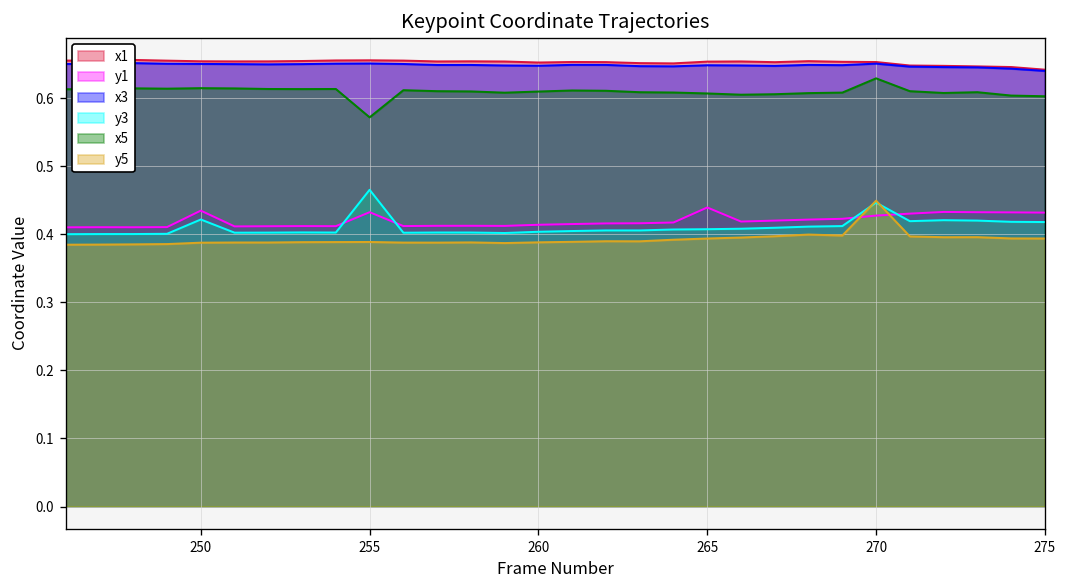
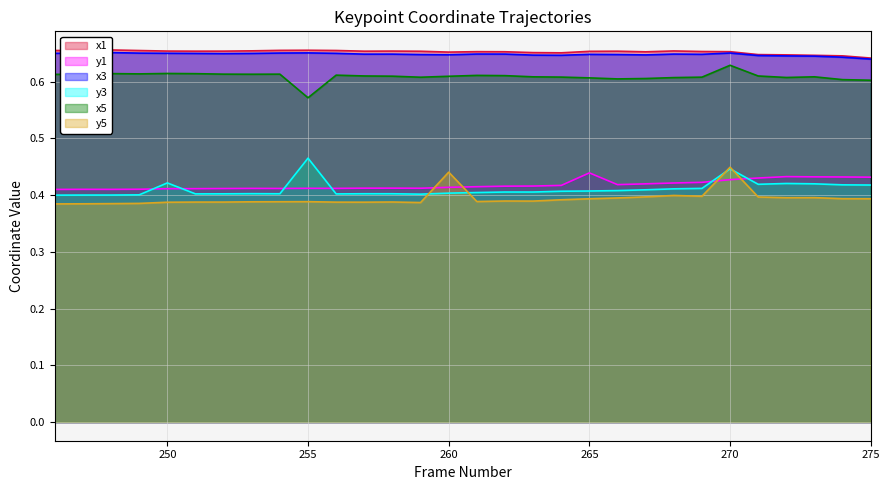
  {
    "x1": {
      "255": 0.66,
      "260": 0.65,
      "265": 0.65
    },
    "y1": {
-     "250": 0.43,
-     "255": 0.43,
+     "250": 0.41,
+     "255": 0.41,
      "260": 0.41,
      "265": 0.44,
      "270": 0.43,
      "275": 0.43
    },
    "x3": {
      "255": 0.65,
      "260": 0.65,
      "265": 0.65
    },
    "y3": {
      "250": 0.42,
      "255": 0.47,
      "260": 0.40,
      "265": 0.41,
      "275": 0.42
    },
    "x5": {
      "250": 0.61,
      "255": 0.57,
      "260": 0.61,
      "265": 0.61,
      "270": 0.63,
      "275": 0.60
    },
    "y5": {
      "250": 0.39,
      "255": 0.39,
-     "260": 0.39,
+     "260": 0.44,
      "265": 0.39,
      "275": 0.39
    }
  }
